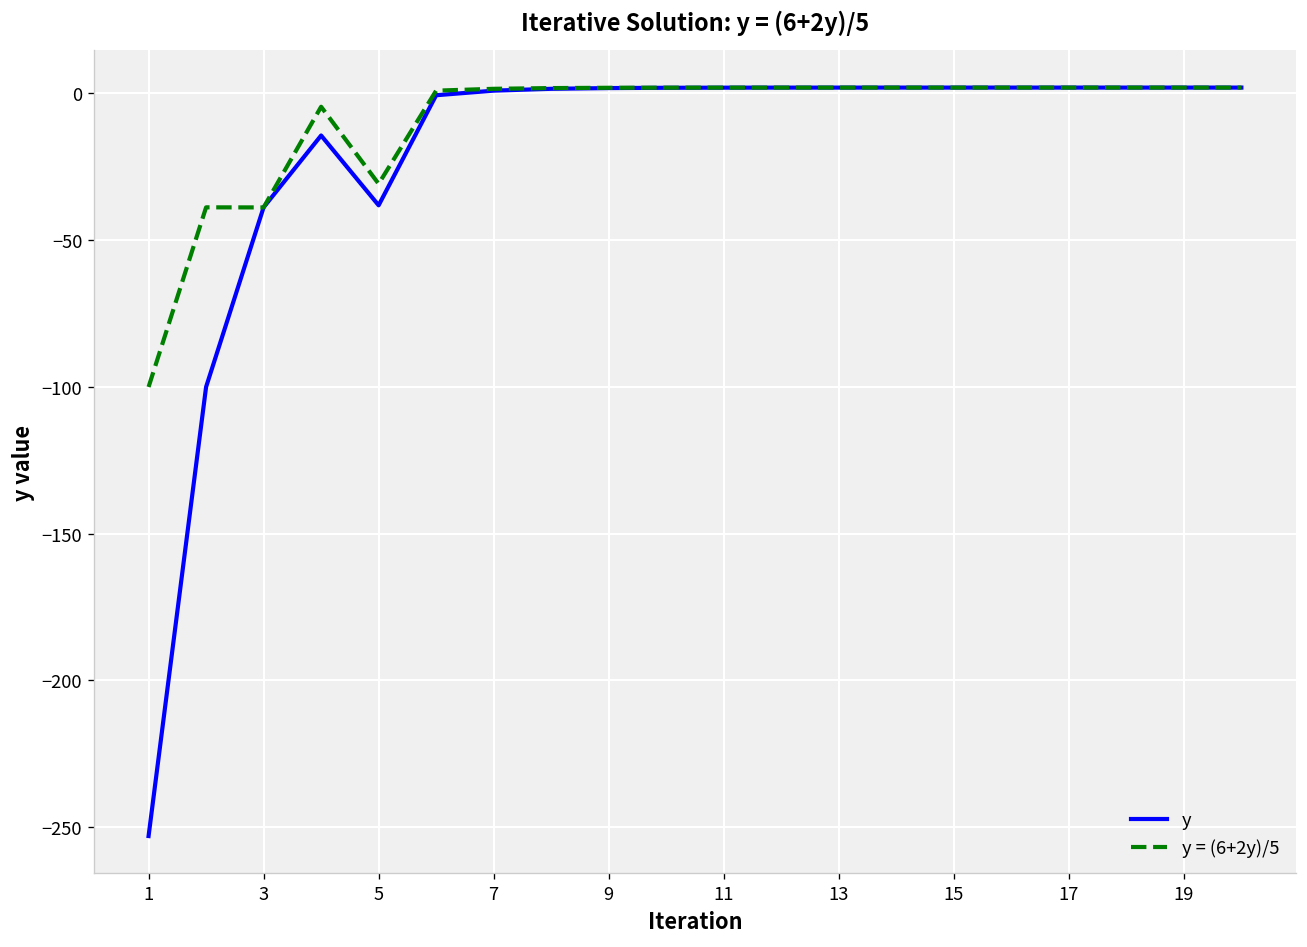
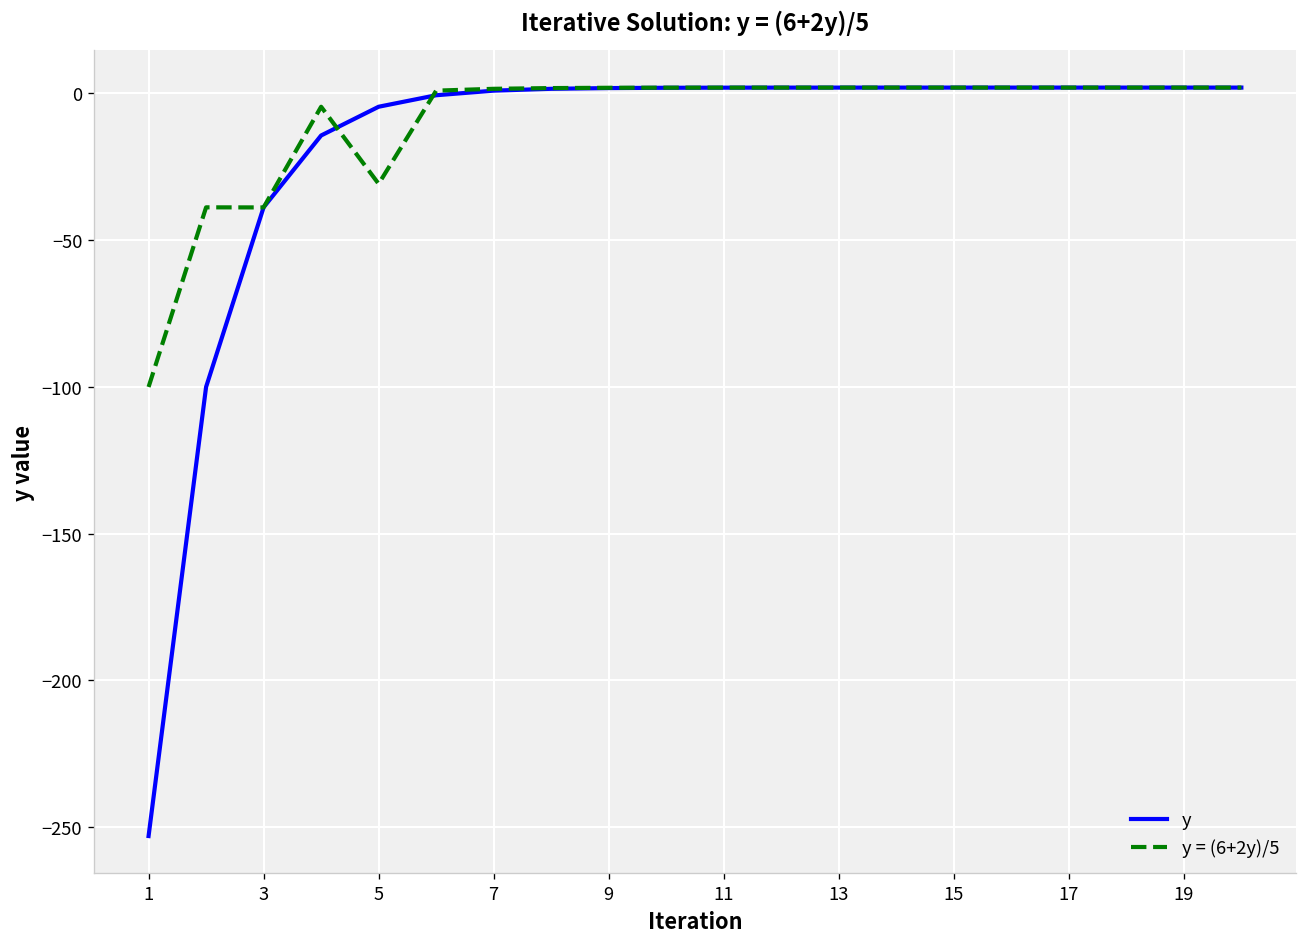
  {
    "y": {
      "1": -253,
-     "5": -38
+     "5": -5
    },
    "y = (6+2y)/5": {
      "1": -100,
      "5": -31
    }
  }
